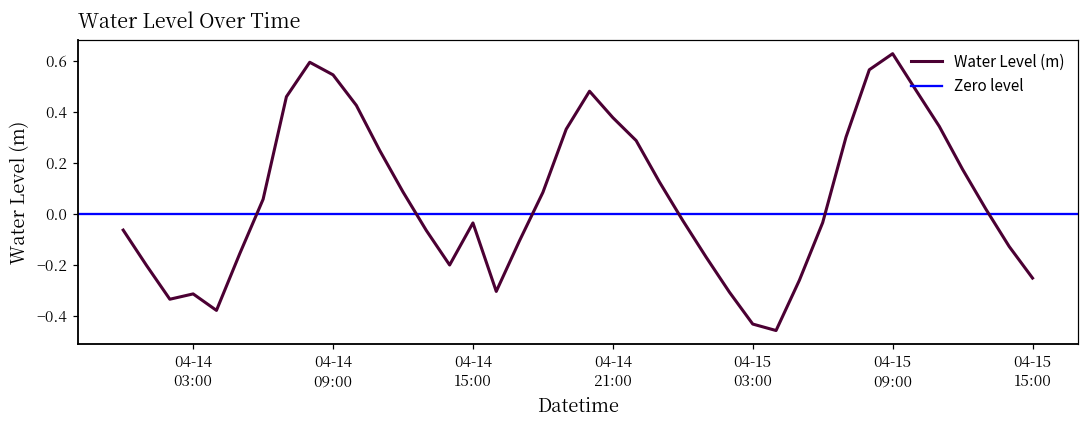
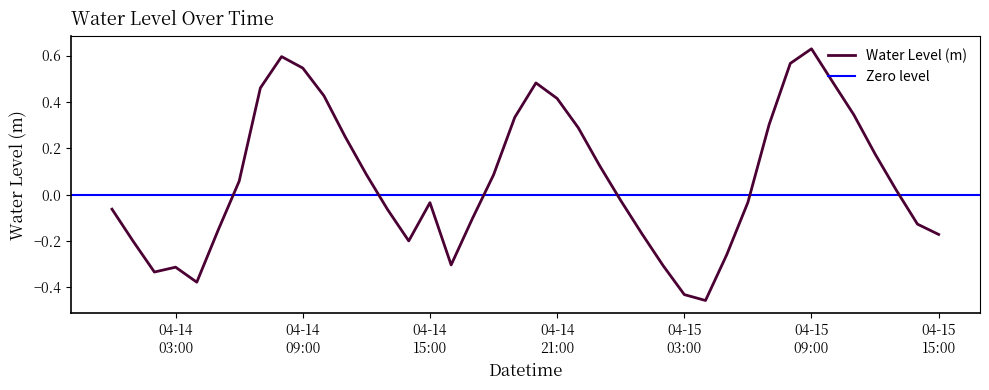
  {
    "04-14 03:00": -0.31,
    "04-14 09:00": 0.55,
    "04-14 15:00": -0.03,
-   "04-14 21:00": 0.38,
+   "04-14 21:00": 0.41,
    "04-15 03:00": -0.43,
    "04-15 09:00": 0.63,
-   "04-15 15:00": -0.25
+   "04-15 15:00": -0.17
  }
